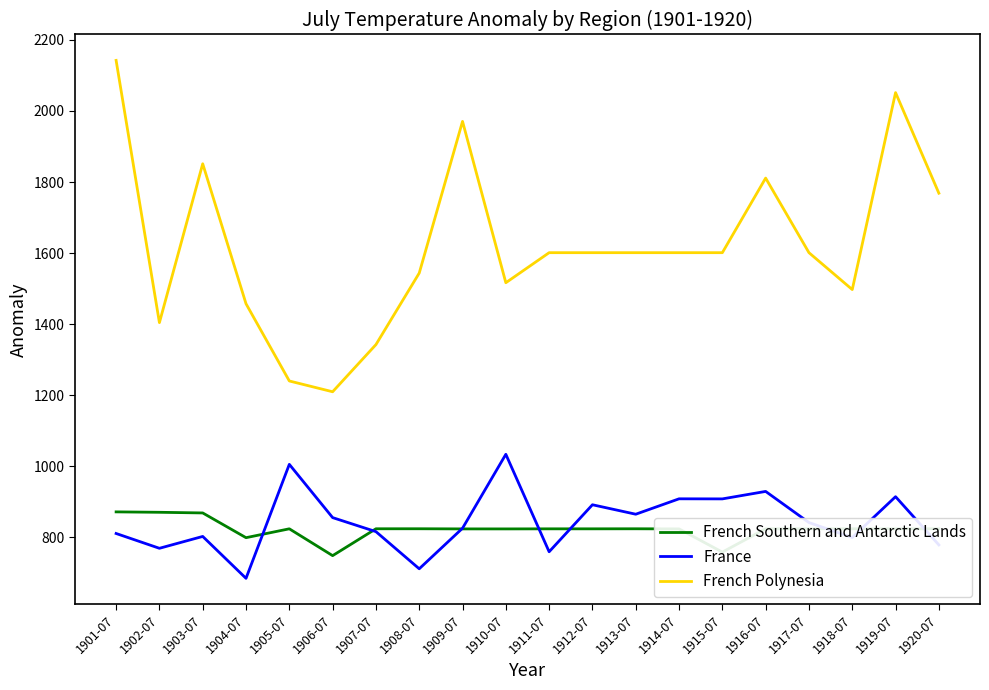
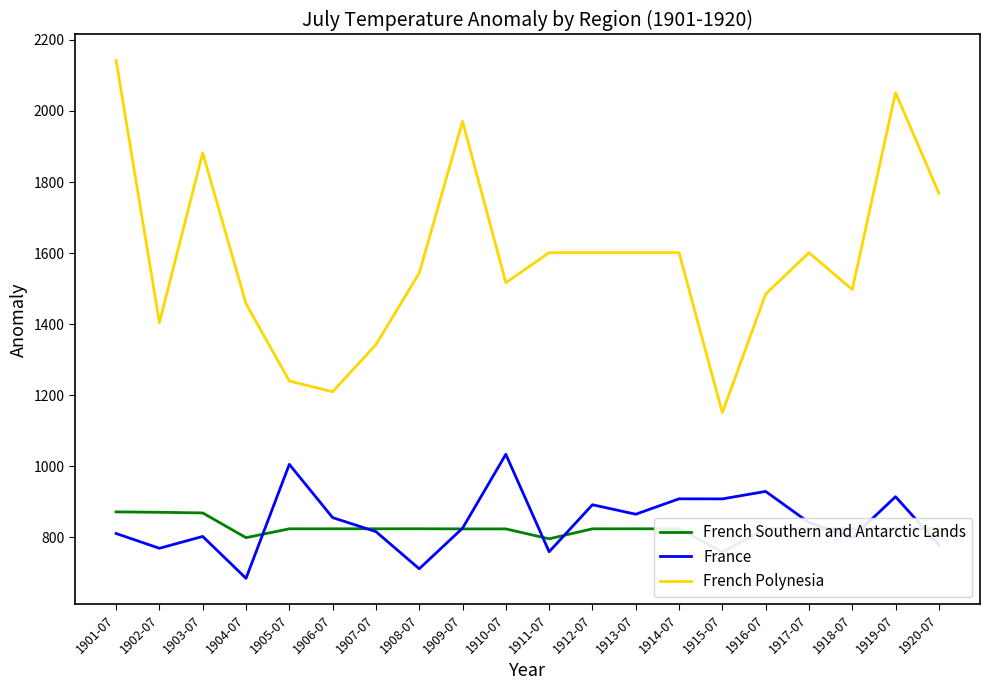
  {
    "French Southern and Antarctic Lands": {
      "1901-07": 870,
      "1902-07": 870,
      "1903-07": 870,
      "1904-07": 800,
      "1905-07": 820,
-     "1906-07": 750,
+     "1906-07": 820,
      "1907-07": 820,
      "1908-07": 820,
      "1910-07": 820,
-     "1911-07": 820,
+     "1911-07": 800,
      "1912-07": 820,
      "1913-07": 820
    },
    "France": {
      "1901-07": 810,
      "1902-07": 770,
      "1903-07": 800,
      "1904-07": 680,
      "1905-07": 1010,
      "1906-07": 860,
      "1907-07": 820,
      "1908-07": 710,
      "1910-07": 1030,
      "1911-07": 760,
      "1912-07": 890,
      "1913-07": 860,
      "1914-07": 910,
      "1915-07": 910,
      "1916-07": 930,
      "1919-07": 910
    },
    "French Polynesia": {
      "1901-07": 2140,
      "1902-07": 1400,
-     "1903-07": 1850,
+     "1903-07": 1880,
      "1904-07": 1460,
      "1905-07": 1240,
      "1906-07": 1210,
      "1907-07": 1340,
      "1908-07": 1540,
      "1909-07": 1970,
      "1910-07": 1520,
      "1911-07": 1600,
      "1912-07": 1600,
      "1913-07": 1600,
      "1914-07": 1600,
-     "1915-07": 1600,
-     "1916-07": 1810,
+     "1915-07": 1150,
+     "1916-07": 1480,
      "1917-07": 1600,
      "1918-07": 1500,
      "1919-07": 2050,
      "1920-07": 1770
    }
  }
